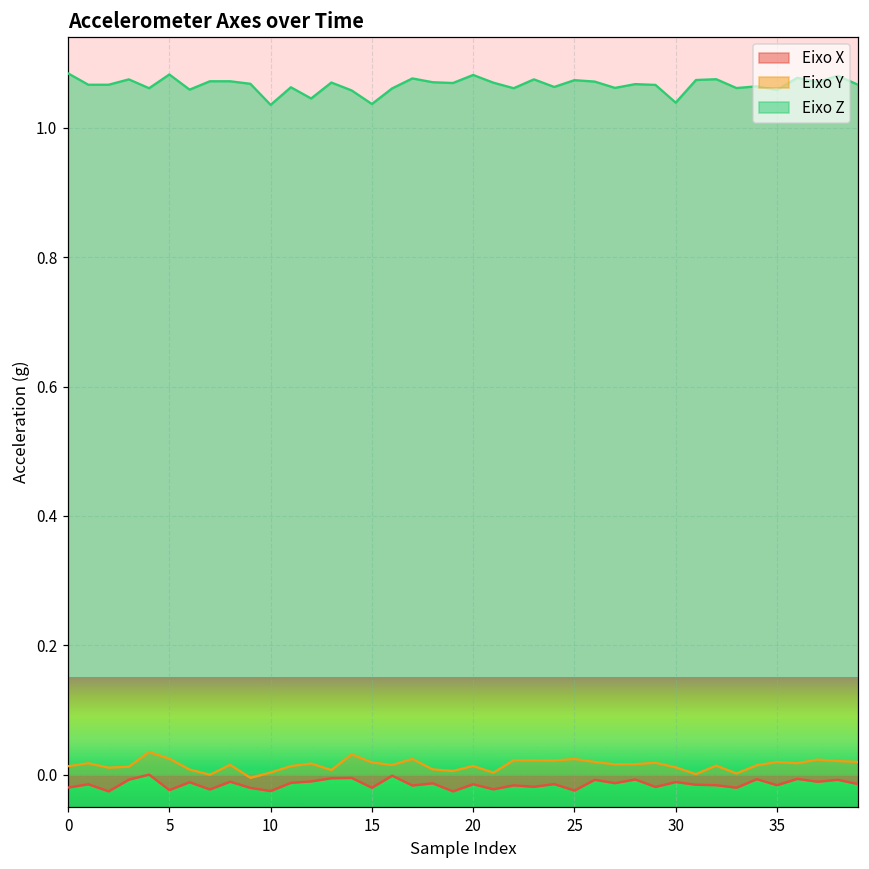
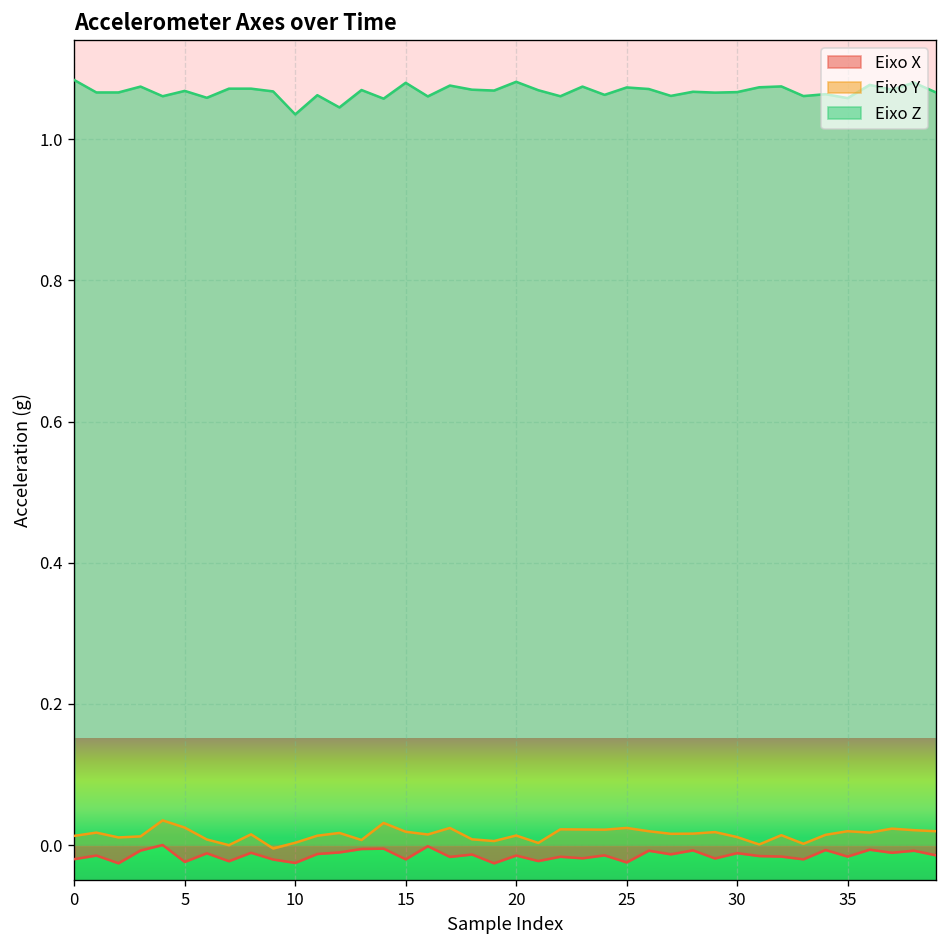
  {
    "Eixo Z": {
      "0": 1.08,
-     "5": 1.08,
+     "5": 1.07,
      "10": 1.04,
-     "15": 1.04,
+     "15": 1.08,
      "20": 1.08,
      "25": 1.07,
-     "30": 1.04
+     "30": 1.07
    }
  }
